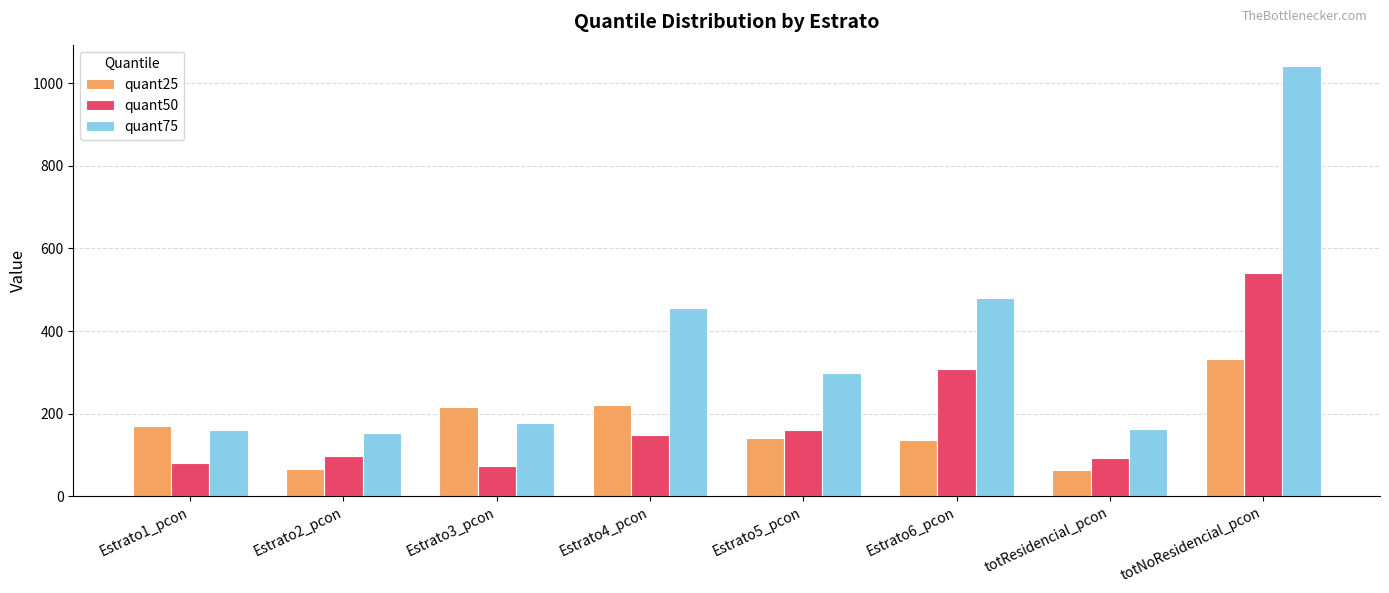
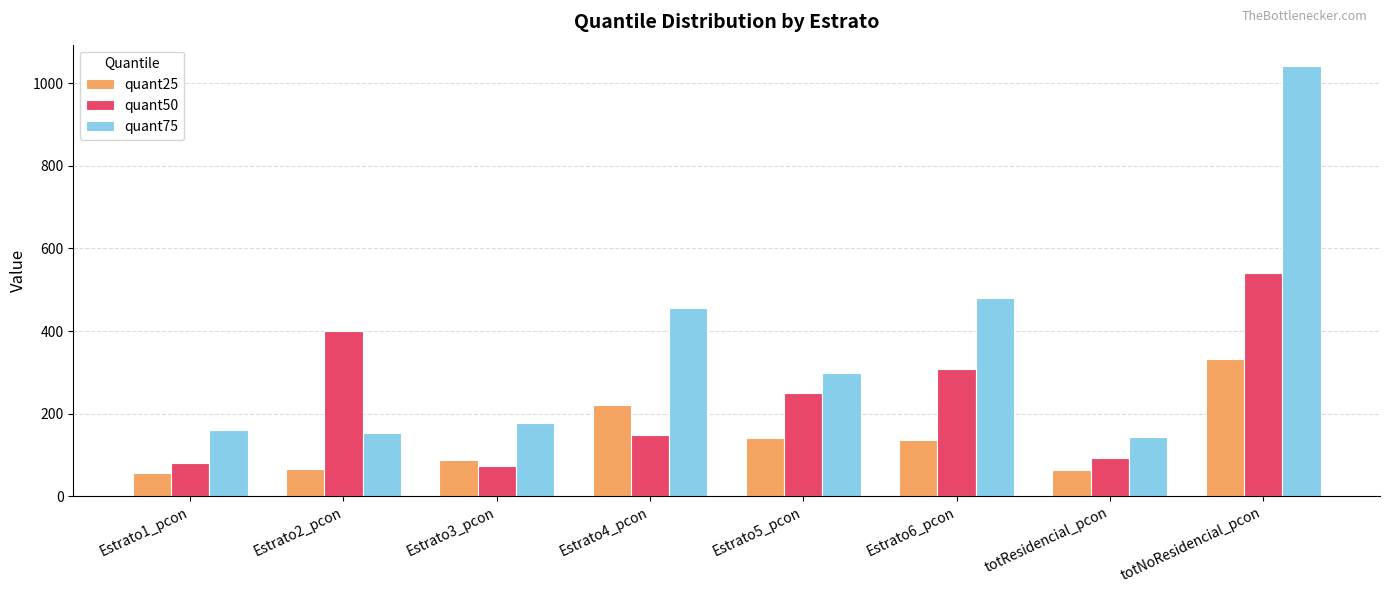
  {
    "quant25": {
-     "Estrato1_pcon": 170,
+     "Estrato1_pcon": 60,
      "Estrato2_pcon": 70,
-     "Estrato3_pcon": 220,
+     "Estrato3_pcon": 90,
      "Estrato4_pcon": 220,
      "Estrato5_pcon": 140,
      "Estrato6_pcon": 140,
      "totResidencial_pcon": 60,
      "totNoResidencial_pcon": 330
    },
    "quant50": {
      "Estrato1_pcon": 80,
-     "Estrato2_pcon": 100,
+     "Estrato2_pcon": 400,
      "Estrato3_pcon": 70,
      "Estrato4_pcon": 150,
-     "Estrato5_pcon": 160,
+     "Estrato5_pcon": 250,
      "Estrato6_pcon": 310,
      "totResidencial_pcon": 90,
      "totNoResidencial_pcon": 540
    },
    "quant75": {
      "Estrato1_pcon": 160,
      "Estrato2_pcon": 150,
      "Estrato3_pcon": 180,
      "Estrato4_pcon": 460,
      "Estrato5_pcon": 300,
      "Estrato6_pcon": 480,
-     "totResidencial_pcon": 160,
+     "totResidencial_pcon": 140,
      "totNoResidencial_pcon": 1040
    }
  }
